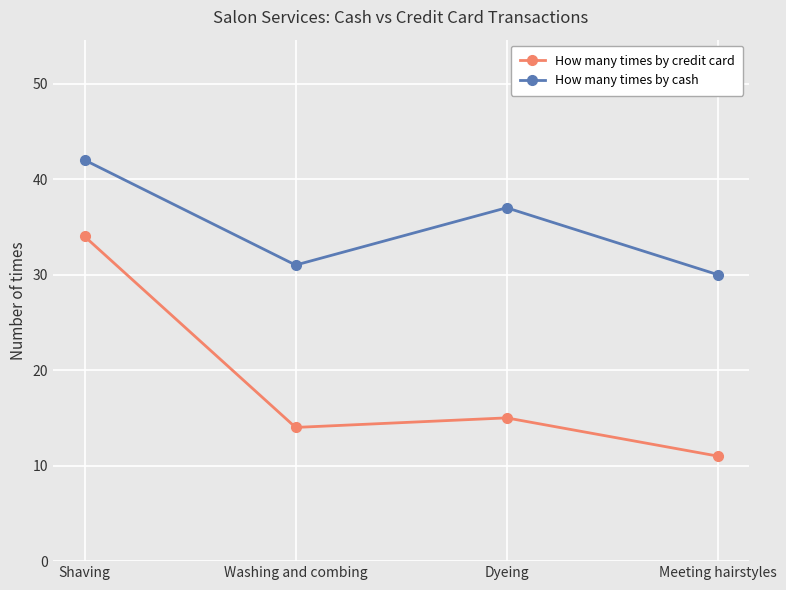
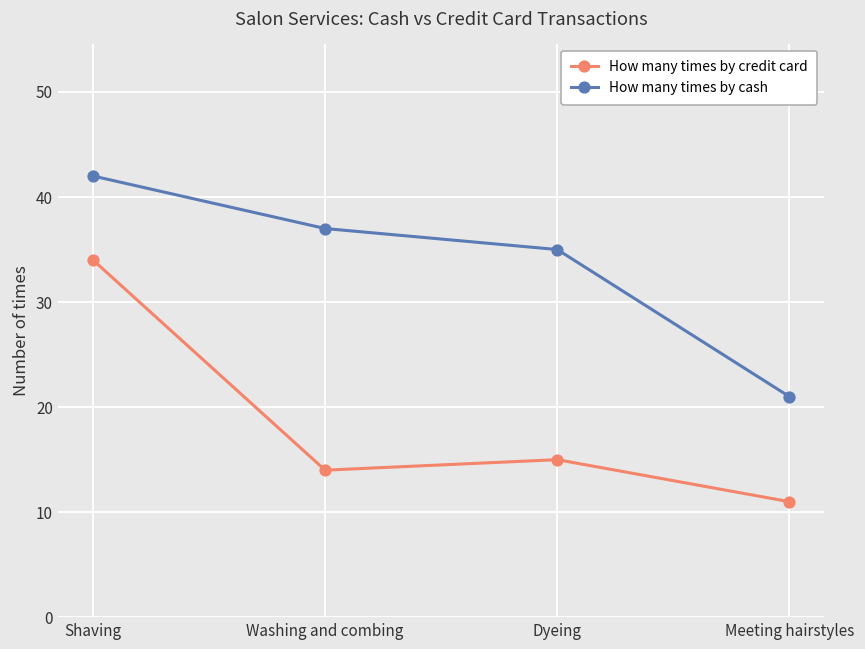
  {
    "How many times by credit card": {
      "Shaving": 34,
      "Washing and combing": 14,
      "Dyeing": 15,
      "Meeting hairstyles": 11
    },
    "How many times by cash": {
      "Shaving": 42,
-     "Washing and combing": 31,
-     "Dyeing": 37,
-     "Meeting hairstyles": 30
+     "Washing and combing": 37,
+     "Dyeing": 35,
+     "Meeting hairstyles": 21
    }
  }
